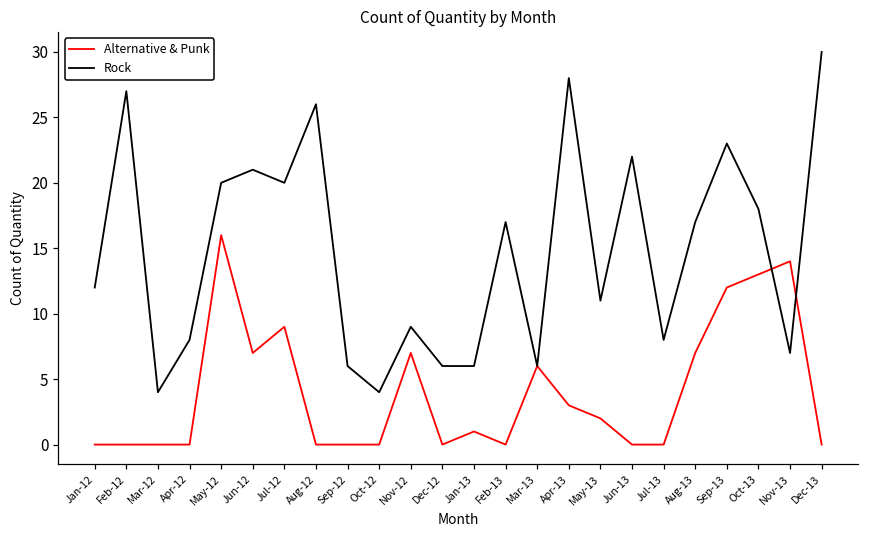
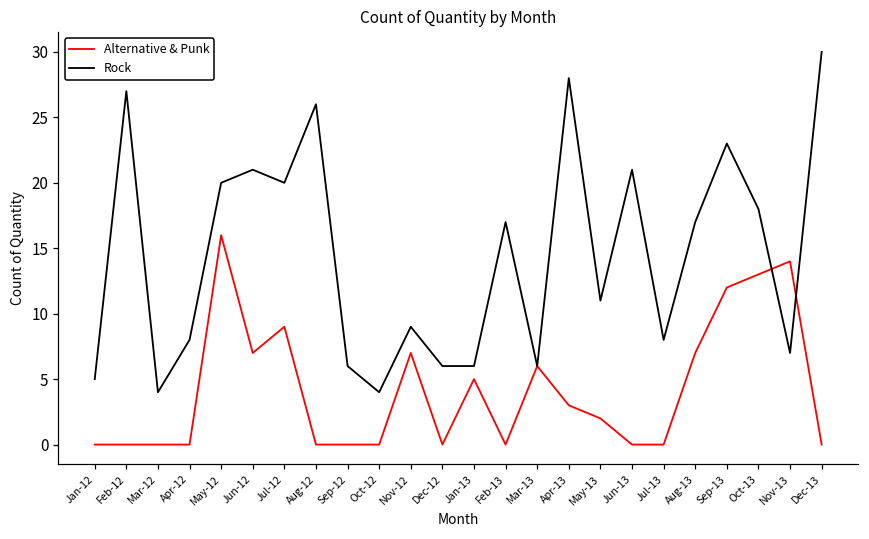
  {
    "Alternative & Punk": {
      "Jan-12": 0,
      "Feb-12": 0,
      "Mar-12": 0,
      "Apr-12": 0,
      "May-12": 16,
      "Jun-12": 7,
      "Jul-12": 9,
      "Aug-12": 0,
      "Sep-12": 0,
      "Oct-12": 0,
      "Nov-12": 7,
      "Dec-12": 0,
-     "Jan-13": 1,
+     "Jan-13": 5,
      "Feb-13": 0,
      "Apr-13": 3,
      "May-13": 2,
      "Jun-13": 0,
      "Jul-13": 0,
      "Aug-13": 7,
      "Sep-13": 12,
      "Oct-13": 13,
      "Nov-13": 14,
      "Dec-13": 0
    },
    "Rock": {
-     "Jan-12": 12,
+     "Jan-12": 5,
      "Feb-12": 27,
      "Mar-12": 4,
      "Apr-12": 8,
      "May-12": 20,
      "Jun-12": 21,
      "Jul-12": 20,
      "Aug-12": 26,
      "Sep-12": 6,
      "Oct-12": 4,
      "Nov-12": 9,
      "Dec-12": 6,
      "Jan-13": 6,
      "Feb-13": 17,
      "Apr-13": 28,
      "May-13": 11,
-     "Jun-13": 22,
+     "Jun-13": 21,
      "Jul-13": 8,
      "Aug-13": 17,
      "Sep-13": 23,
      "Oct-13": 18,
      "Nov-13": 7,
      "Dec-13": 30
    }
  }
